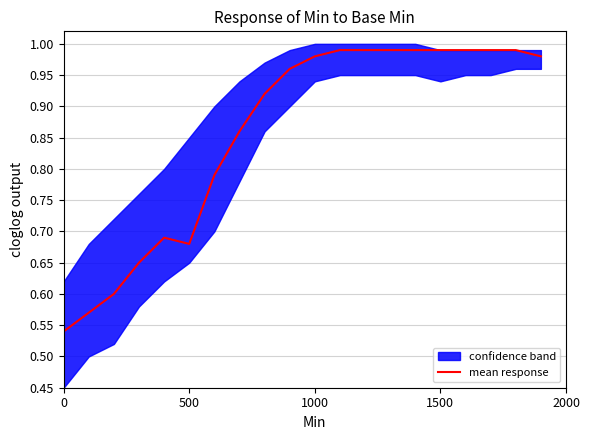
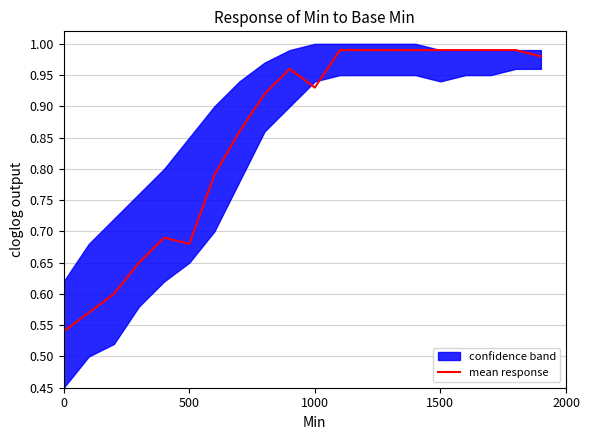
  {
    "mean response": {
      "0": 0.54,
      "500": 0.68,
-     "1000": 0.98
+     "1000": 0.93
    }
  }
